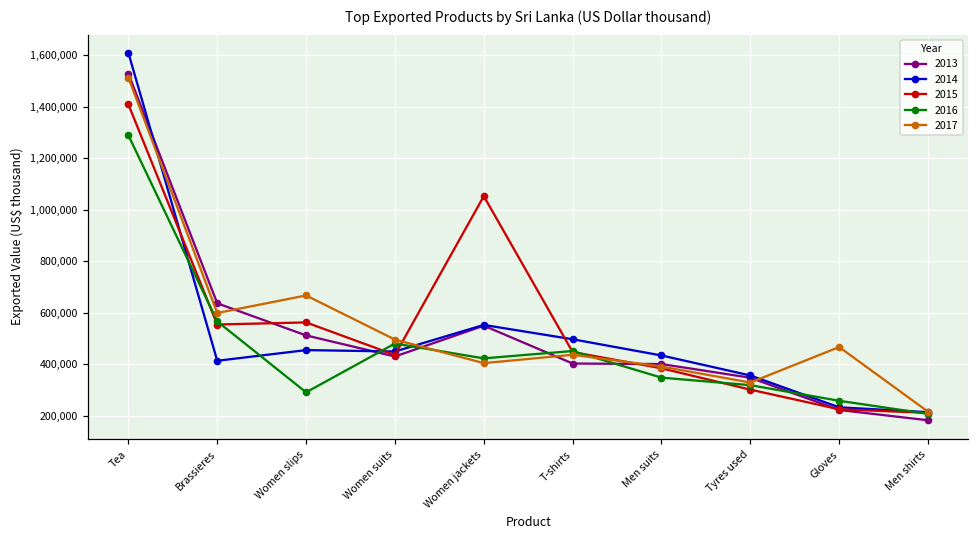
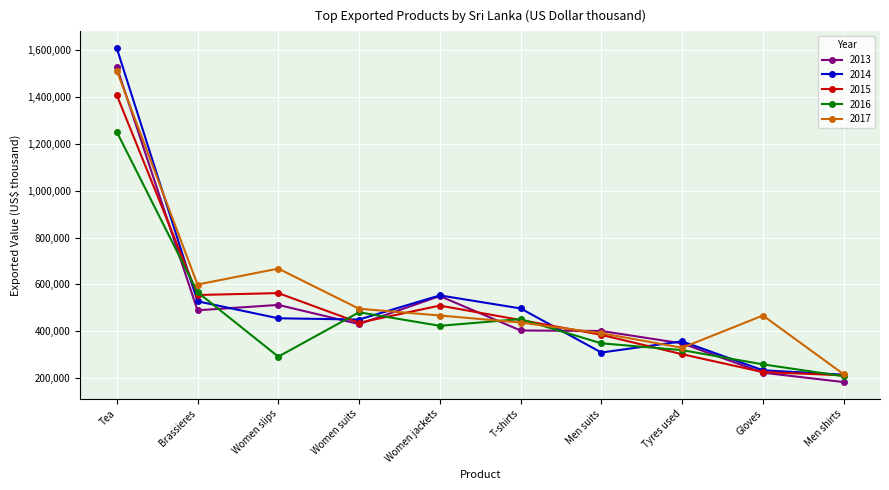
  {
    "2013": {
      "Tea": "1,530,000",
-     "Brassieres": "640,000",
+     "Brassieres": "490,000",
      "Women slips": "510,000",
      "T-shirts": "400,000",
      "Men shirts": "180,000"
    },
    "2014": {
      "Tea": "1,610,000",
-     "Brassieres": "410,000",
+     "Brassieres": "530,000",
      "Women slips": "460,000",
      "Women suits": "450,000",
      "T-shirts": "500,000",
-     "Men suits": "430,000"
+     "Men suits": "310,000"
    },
    "2015": {
      "Tea": "1,410,000",
      "Brassieres": "550,000",
      "Women slips": "560,000",
-     "Women jackets": "1,050,000",
+     "Women jackets": "510,000",
      "Tyres used": "300,000"
    },
    "2016": {
-     "Tea": "1,290,000",
+     "Tea": "1,250,000",
      "Brassieres": "570,000",
      "Women slips": "290,000",
      "Women suits": "480,000",
      "Women jackets": "420,000",
      "Men suits": "350,000",
      "Gloves": "260,000"
    },
    "2017": {
      "Tea": "1,510,000",
      "Brassieres": "600,000",
      "Women slips": "670,000",
      "Women suits": "500,000",
-     "Women jackets": "400,000",
+     "Women jackets": "470,000",
      "Gloves": "470,000"
    }
  }
